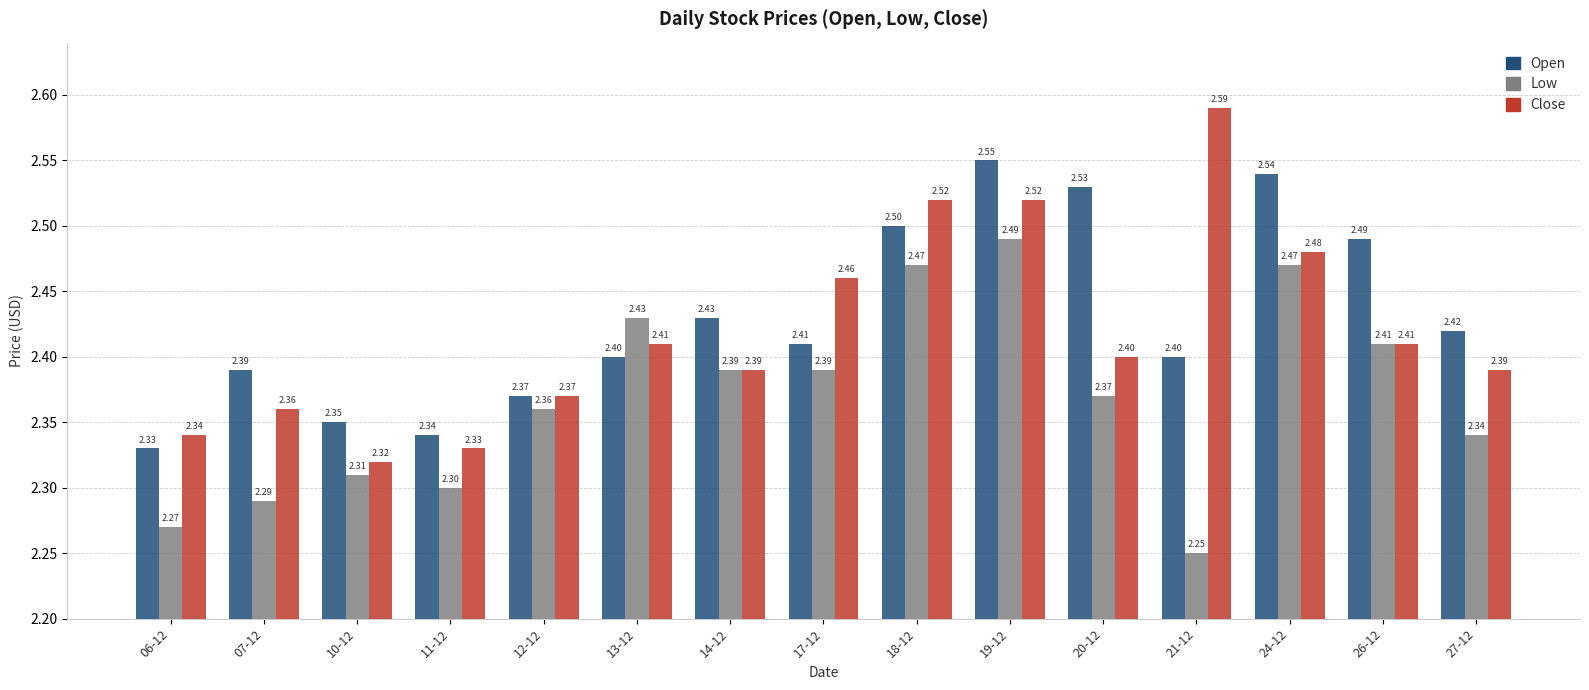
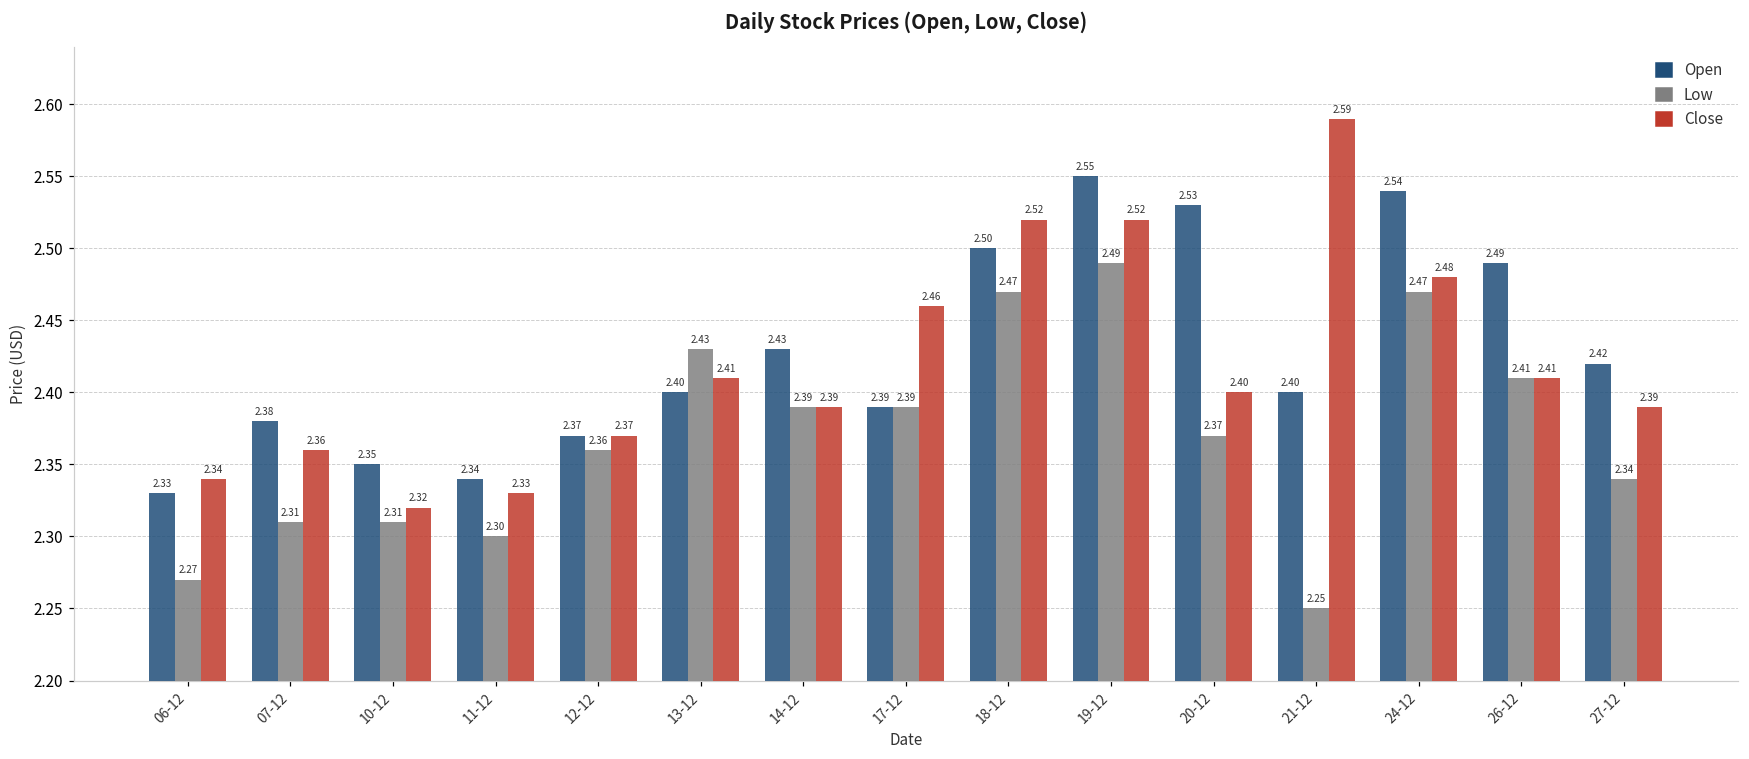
  {
    "Open": {
      "06-12": 2.33,
-     "07-12": 2.39,
+     "07-12": 2.38,
      "10-12": 2.35,
      "11-12": 2.34,
      "12-12": 2.37,
      "13-12": 2.40,
      "14-12": 2.43,
-     "17-12": 2.41,
+     "17-12": 2.39,
      "18-12": 2.50,
      "19-12": 2.55,
      "20-12": 2.53,
      "21-12": 2.40,
      "24-12": 2.54,
      "26-12": 2.49,
      "27-12": 2.42
    },
    "Low": {
      "06-12": 2.27,
-     "07-12": 2.29,
+     "07-12": 2.31,
      "10-12": 2.31,
      "11-12": 2.30,
      "12-12": 2.36,
      "13-12": 2.43,
      "14-12": 2.39,
      "17-12": 2.39,
      "18-12": 2.47,
      "19-12": 2.49,
      "20-12": 2.37,
      "21-12": 2.25,
      "24-12": 2.47,
      "26-12": 2.41,
      "27-12": 2.34
    },
    "Close": {
      "06-12": 2.34,
      "07-12": 2.36,
      "10-12": 2.32,
      "11-12": 2.33,
      "12-12": 2.37,
      "13-12": 2.41,
      "14-12": 2.39,
      "17-12": 2.46,
      "18-12": 2.52,
      "19-12": 2.52,
      "20-12": 2.40,
      "21-12": 2.59,
      "24-12": 2.48,
      "26-12": 2.41,
      "27-12": 2.39
    }
  }
